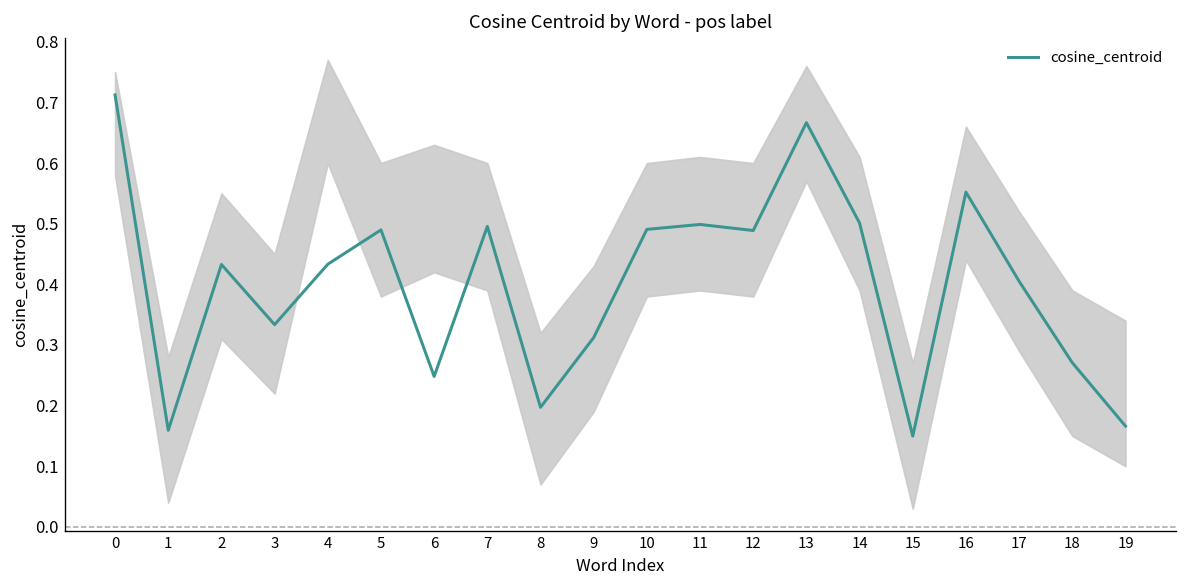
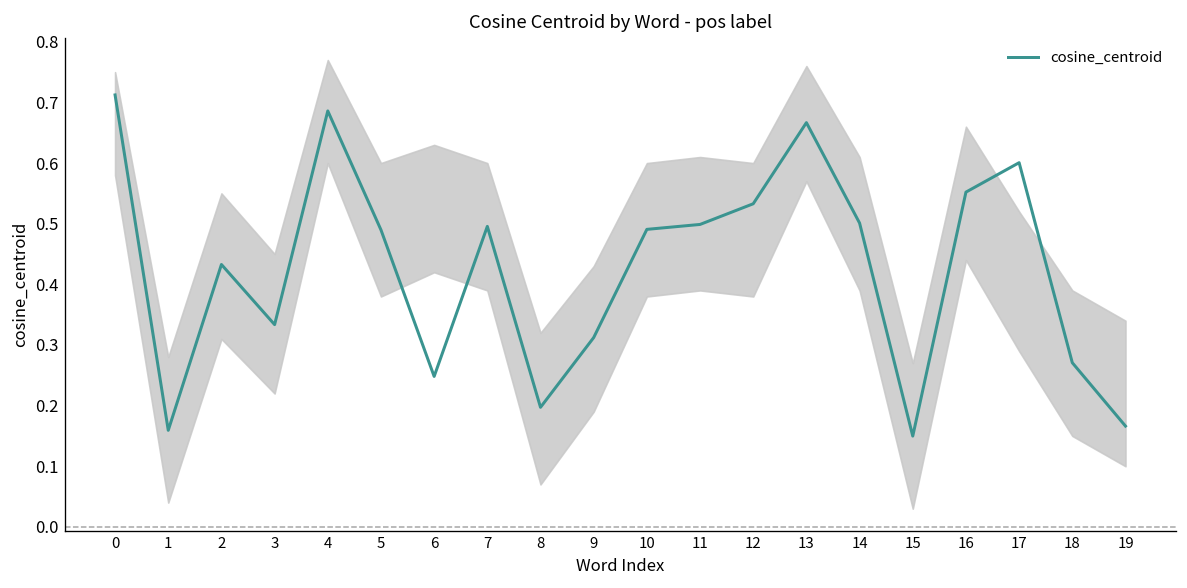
  {
    "cosine_centroid": {
      "0": 0.71,
      "1": 0.16,
      "2": 0.43,
      "3": 0.33,
-     "4": 0.43,
+     "4": 0.69,
      "5": 0.49,
      "6": 0.25,
      "7": 0.50,
      "8": 0.20,
      "9": 0.31,
      "10": 0.49,
      "11": 0.50,
-     "12": 0.49,
+     "12": 0.53,
      "13": 0.67,
      "14": 0.50,
      "15": 0.15,
      "16": 0.55,
-     "17": 0.41,
+     "17": 0.60,
      "18": 0.27,
      "19": 0.17
    }
  }
